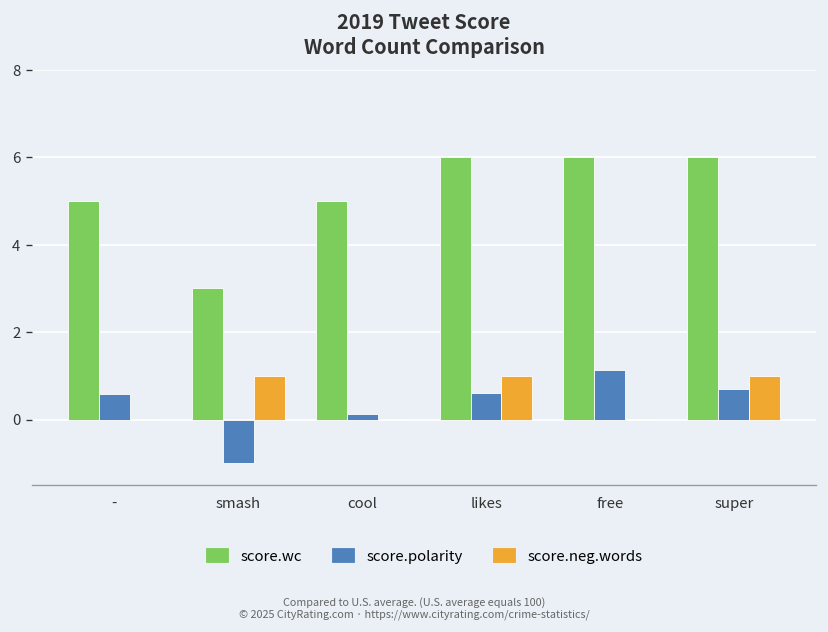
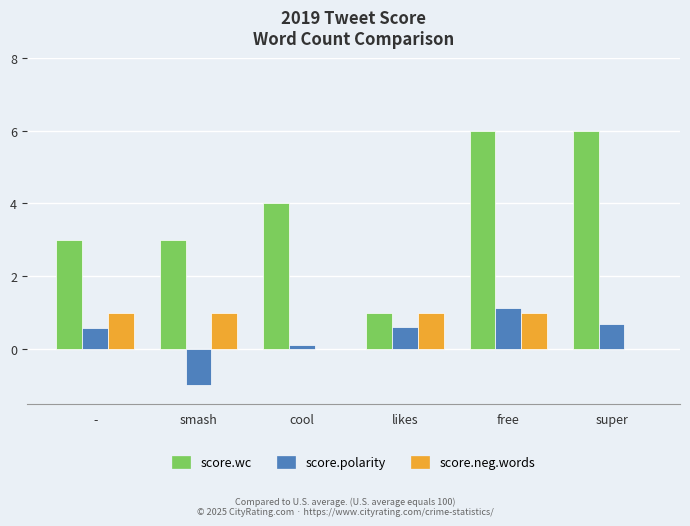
  {
    "score.wc": {
-     "-": 5,
+     "-": 3,
      "smash": 3,
-     "cool": 5,
-     "likes": 6,
+     "cool": 4,
+     "likes": 1,
      "free": 6,
      "super": 6
    },
    "score.polarity": {
      "-": 0.6,
      "smash": -1,
      "cool": 0.1,
      "likes": 0.6,
      "free": 1.1,
      "super": 0.7
    },
    "score.neg.words": {
-     "-": 0,
+     "-": 1,
      "smash": 1,
      "cool": 0,
      "likes": 1,
-     "free": 0,
-     "super": 1
+     "free": 1,
+     "super": 0
    }
  }
